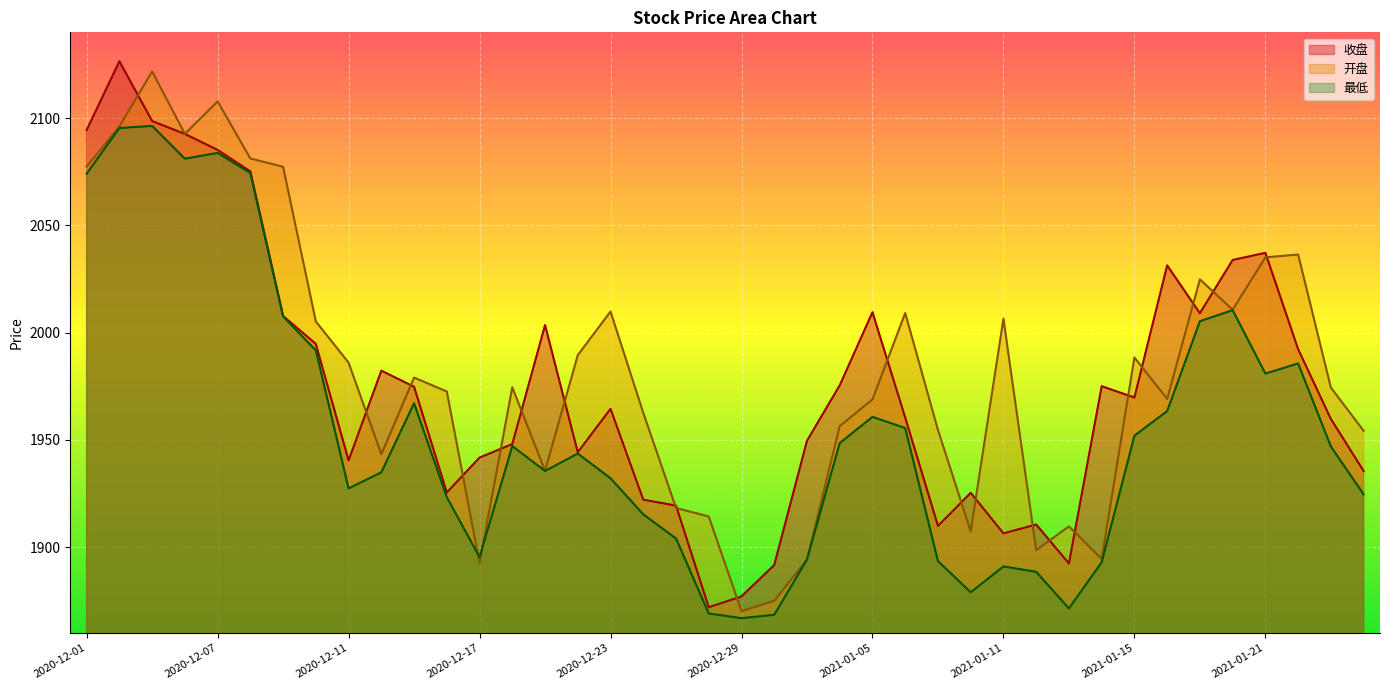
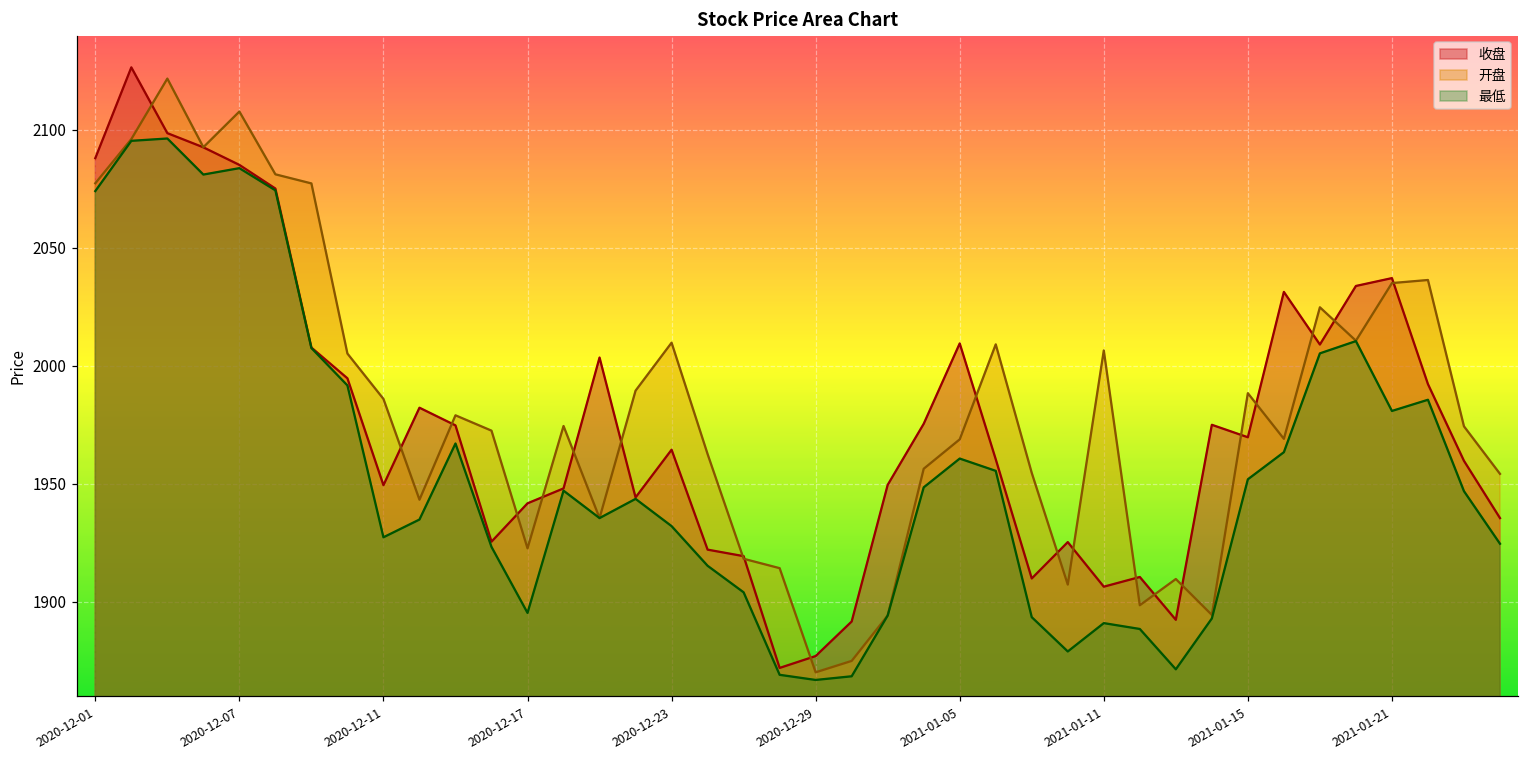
  {
    "收盘": {
-     "2020-12-01": 2094,
+     "2020-12-01": 2088,
      "2020-12-07": 2085,
-     "2020-12-11": 1940,
+     "2020-12-11": 1949,
      "2020-12-17": 1942,
      "2020-12-23": 1964,
      "2020-12-29": 1877,
      "2021-01-05": 2010,
      "2021-01-11": 1906,
      "2021-01-15": 1970,
      "2021-01-21": 2037
    },
    "开盘": {
      "2020-12-01": 2077,
      "2020-12-07": 2108,
      "2020-12-11": 1986,
-     "2020-12-17": 1893,
+     "2020-12-17": 1923,
      "2020-12-23": 2010,
      "2020-12-29": 1870,
      "2021-01-05": 1969,
      "2021-01-11": 2007,
      "2021-01-15": 1988,
      "2021-01-21": 2035
    },
    "最低": {
      "2020-12-01": 2074,
      "2020-12-07": 2084,
      "2020-12-11": 1927,
      "2020-12-17": 1895,
      "2020-12-23": 1932,
      "2020-12-29": 1867,
      "2021-01-05": 1961,
      "2021-01-11": 1891,
      "2021-01-15": 1952,
      "2021-01-21": 1981
    }
  }
